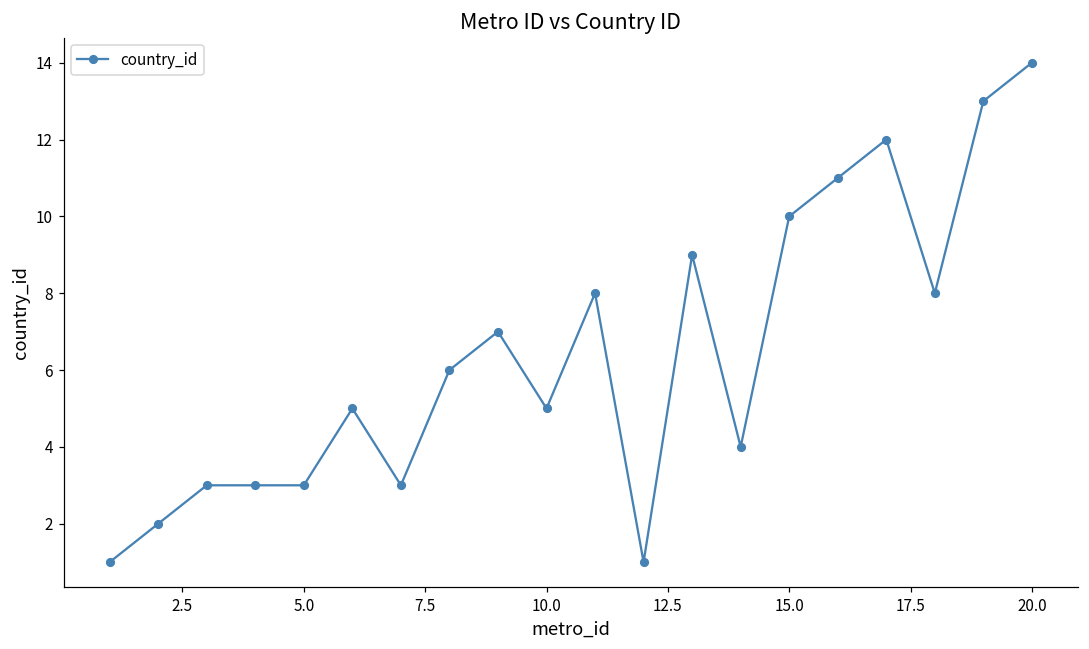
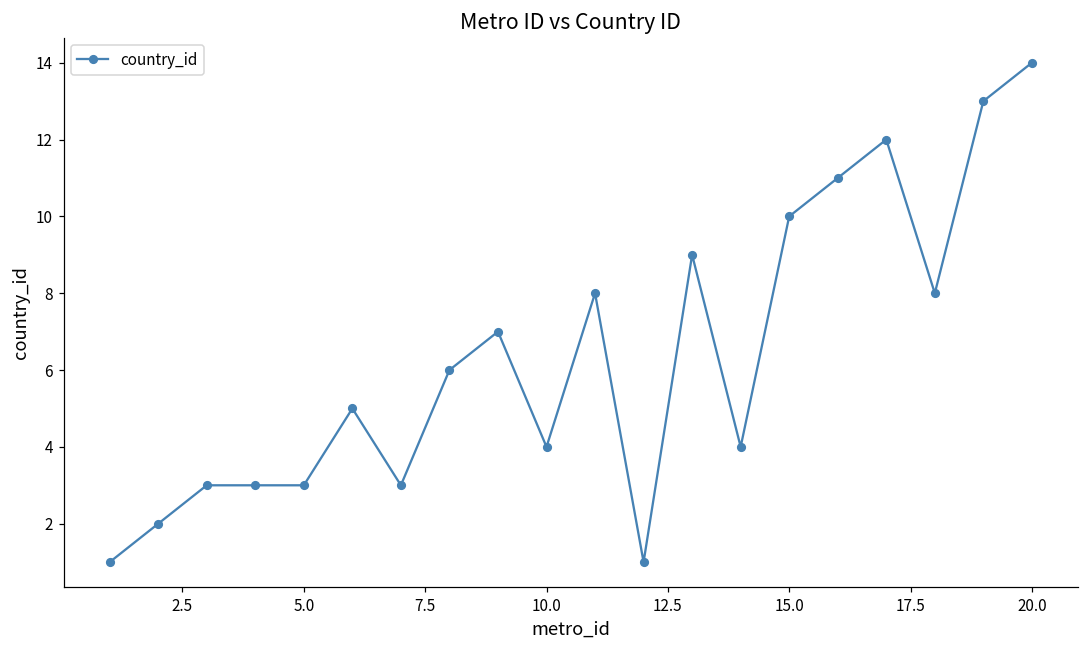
  {
    "5.0": 3,
-   "10.0": 5,
+   "10.0": 4,
    "15.0": 10,
    "20.0": 14
  }
